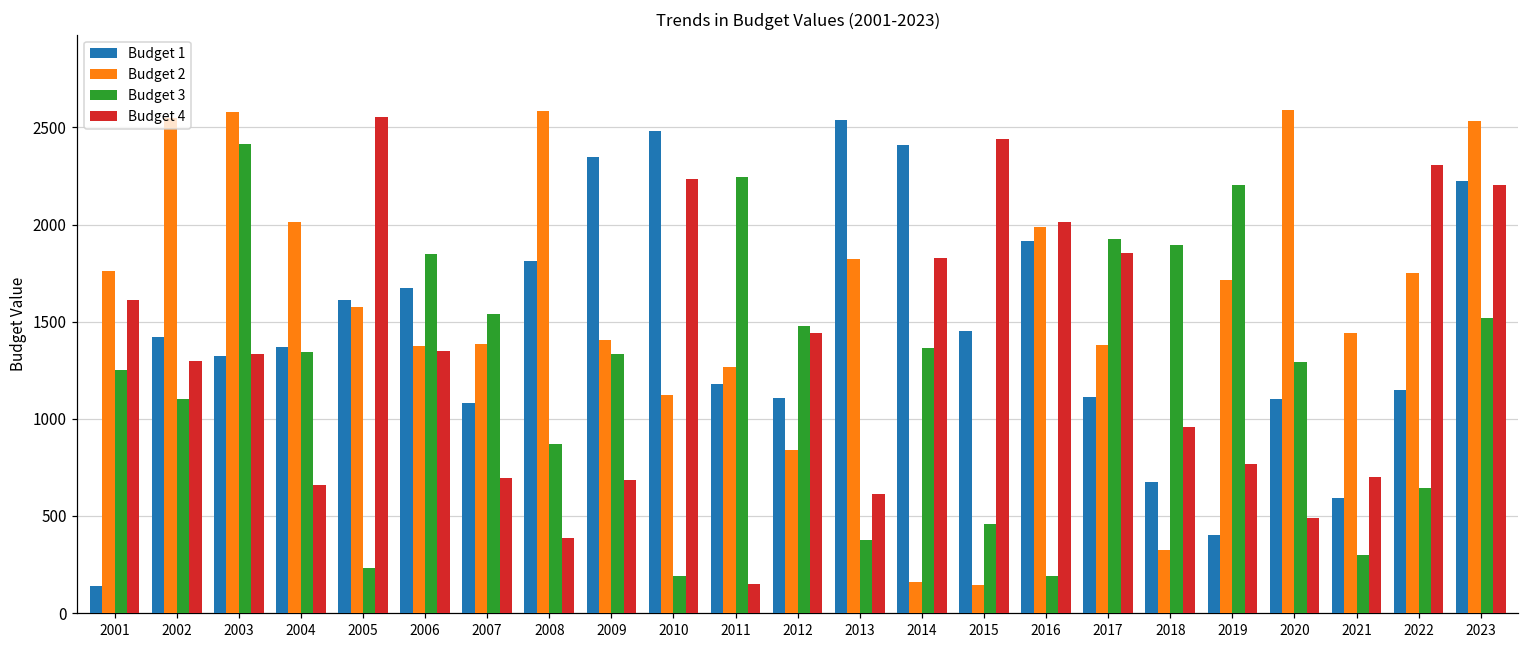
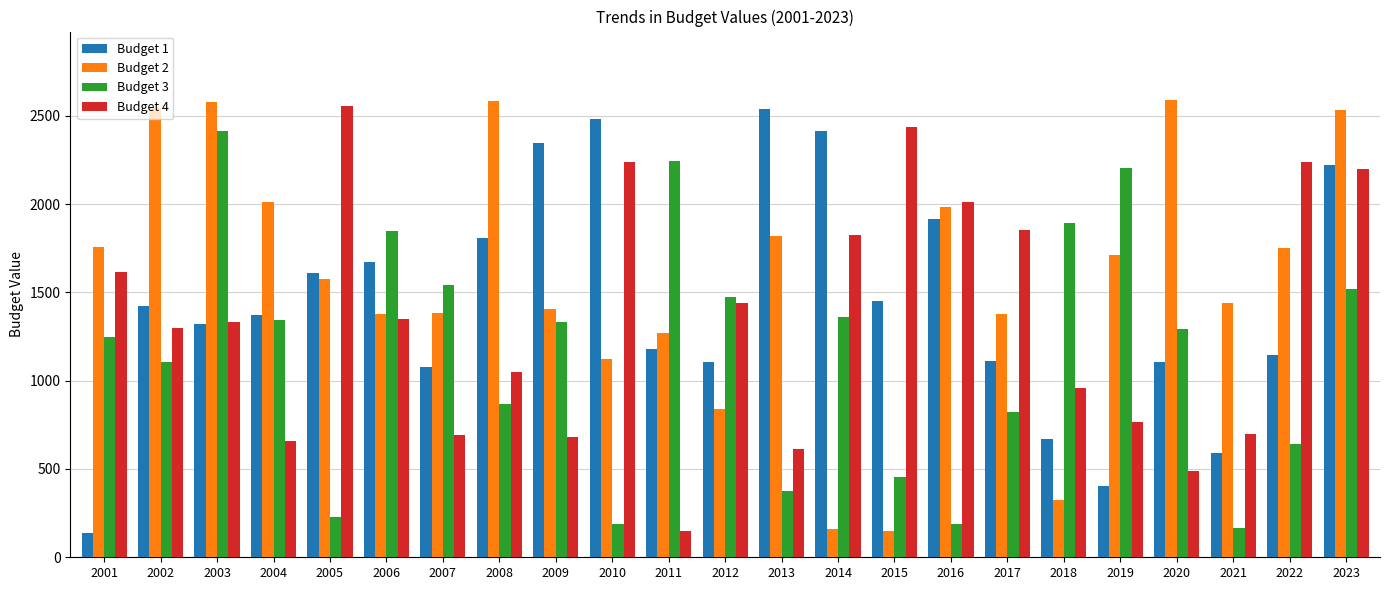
  {
    "Budget 1": {
      "2001": 140,
      "2002": 1420,
      "2003": 1320,
      "2004": 1370,
      "2005": 1610,
      "2006": 1670,
      "2007": 1080,
      "2008": 1810,
      "2009": 2350,
      "2010": 2480,
      "2011": 1180,
      "2012": 1110,
      "2013": 2540,
      "2014": 2410,
      "2015": 1450,
      "2016": 1920,
      "2017": 1110,
      "2018": 670,
      "2019": 400,
      "2020": 1100,
      "2021": 590,
      "2022": 1150,
      "2023": 2220
    },
    "Budget 2": {
      "2001": 1760,
      "2003": 2580,
      "2004": 2010,
      "2005": 1580,
      "2006": 1380,
      "2007": 1390,
      "2008": 2590,
      "2009": 1410,
      "2010": 1120,
      "2011": 1270,
      "2012": 840,
      "2013": 1820,
      "2014": 160,
      "2015": 150,
      "2016": 1990,
      "2017": 1380,
      "2018": 330,
      "2019": 1710,
      "2020": 2590,
      "2021": 1440,
      "2022": 1750,
      "2023": 2530
    },
    "Budget 3": {
      "2001": 1250,
      "2002": 1100,
      "2003": 2420,
      "2004": 1340,
      "2005": 230,
      "2006": 1850,
      "2007": 1540,
      "2008": 870,
      "2009": 1330,
      "2010": 190,
      "2011": 2240,
      "2012": 1480,
      "2013": 380,
      "2014": 1360,
      "2015": 460,
      "2016": 190,
-     "2017": 1920,
+     "2017": 820,
      "2018": 1900,
      "2019": 2200,
      "2020": 1290,
-     "2021": 300,
+     "2021": 170,
      "2022": 640,
      "2023": 1520
    },
    "Budget 4": {
      "2001": 1610,
      "2002": 1300,
      "2003": 1330,
      "2004": 660,
      "2005": 2560,
      "2006": 1350,
      "2007": 690,
-     "2008": 390,
+     "2008": 1050,
      "2009": 680,
      "2010": 2240,
      "2011": 150,
      "2012": 1440,
      "2013": 610,
      "2014": 1830,
      "2015": 2440,
      "2016": 2010,
      "2017": 1850,
      "2018": 960,
      "2019": 770,
      "2020": 490,
      "2021": 700,
-     "2022": 2310,
+     "2022": 2240,
      "2023": 2200
    }
  }
